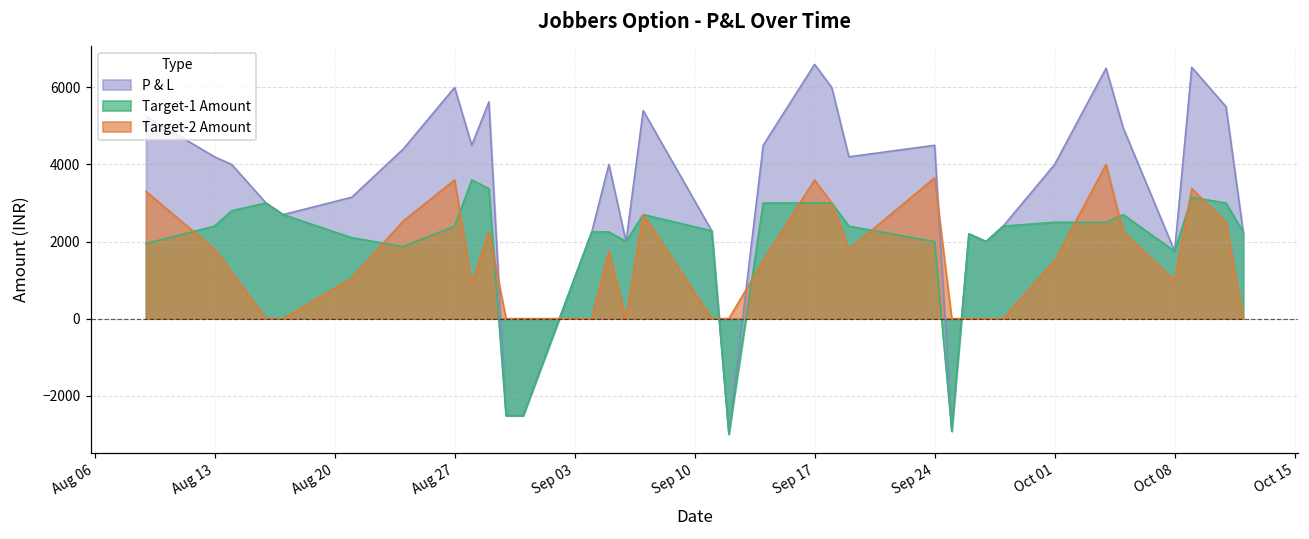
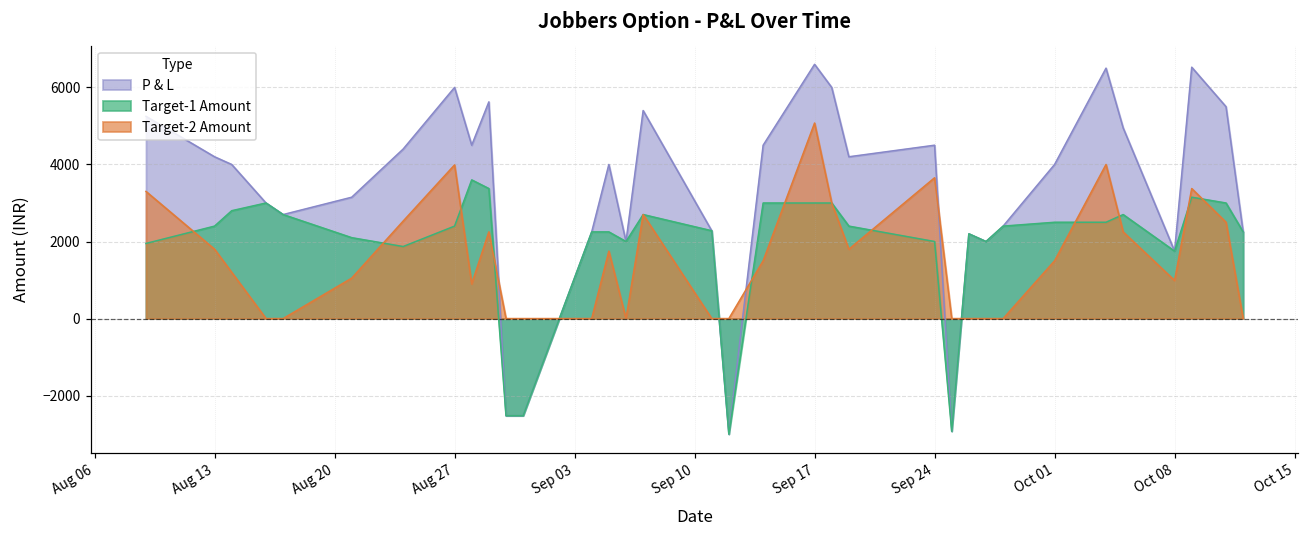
  {
    "Target-2 Amount": {
      "Aug 13": 1800,
-     "Aug 27": 3600,
-     "Sep 17": 3600,
+     "Aug 27": 4000,
+     "Sep 17": 5100,
      "Sep 24": 3700,
      "Oct 01": 1500,
      "Oct 08": 1000
    }
  }
